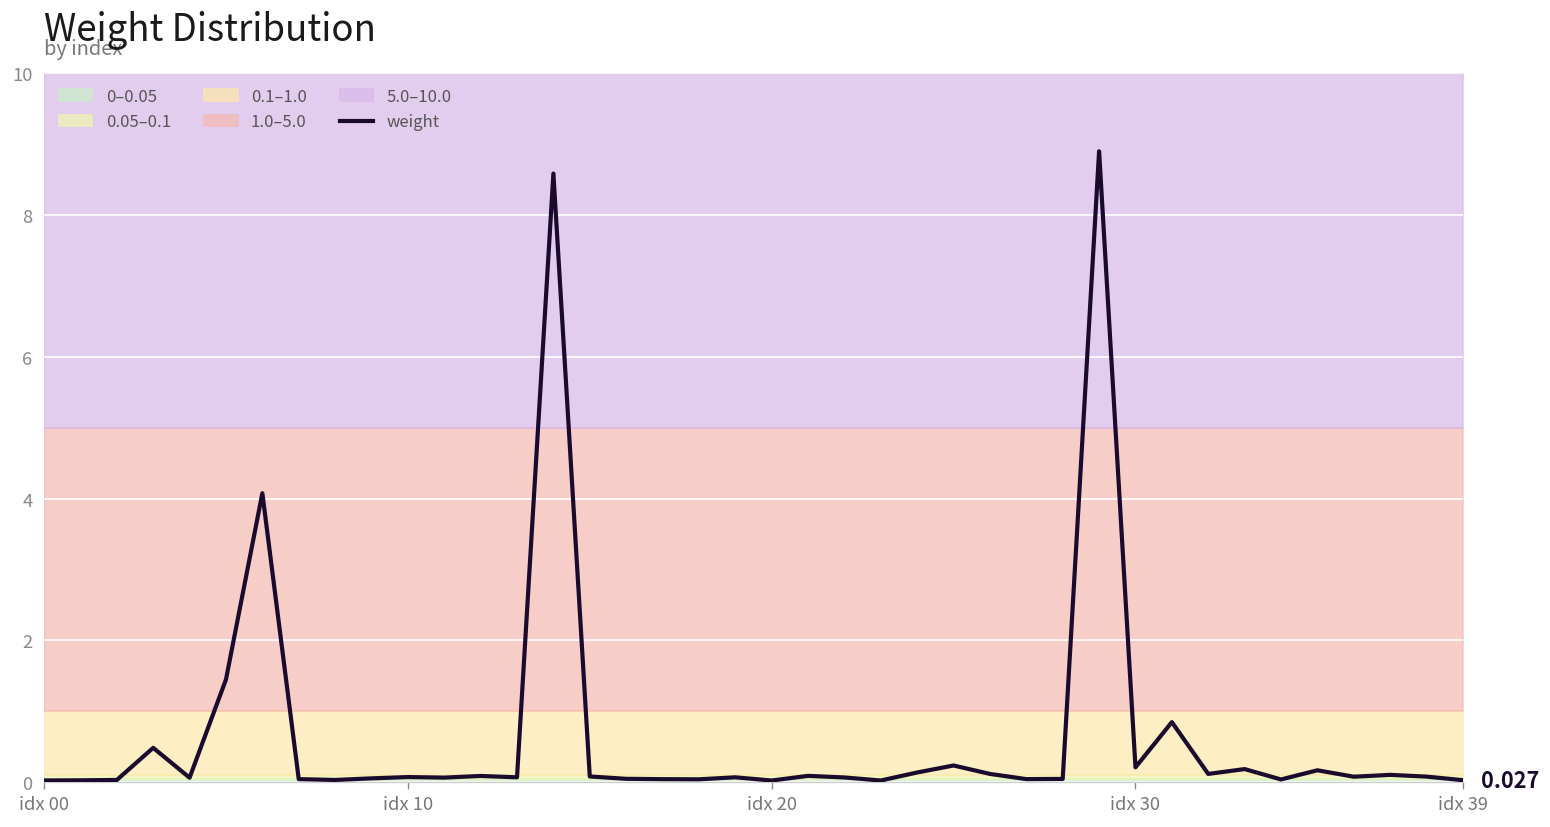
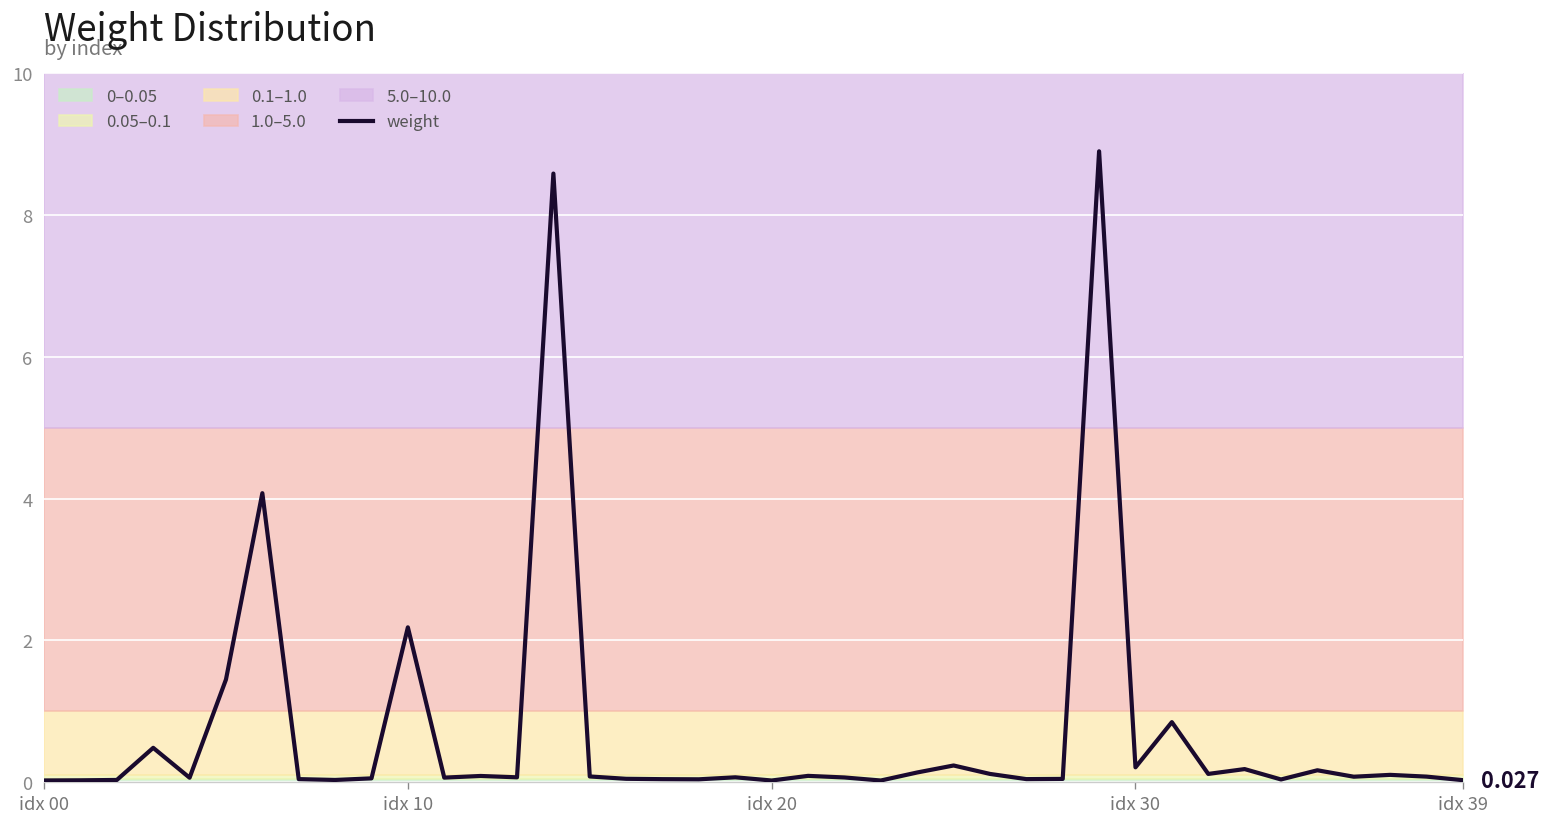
  {
    "weight": {
-     "idx 10": 0.1,
+     "idx 10": 2.2,
      "idx 20": 0.0,
      "idx 30": 0.2
    }
  }
